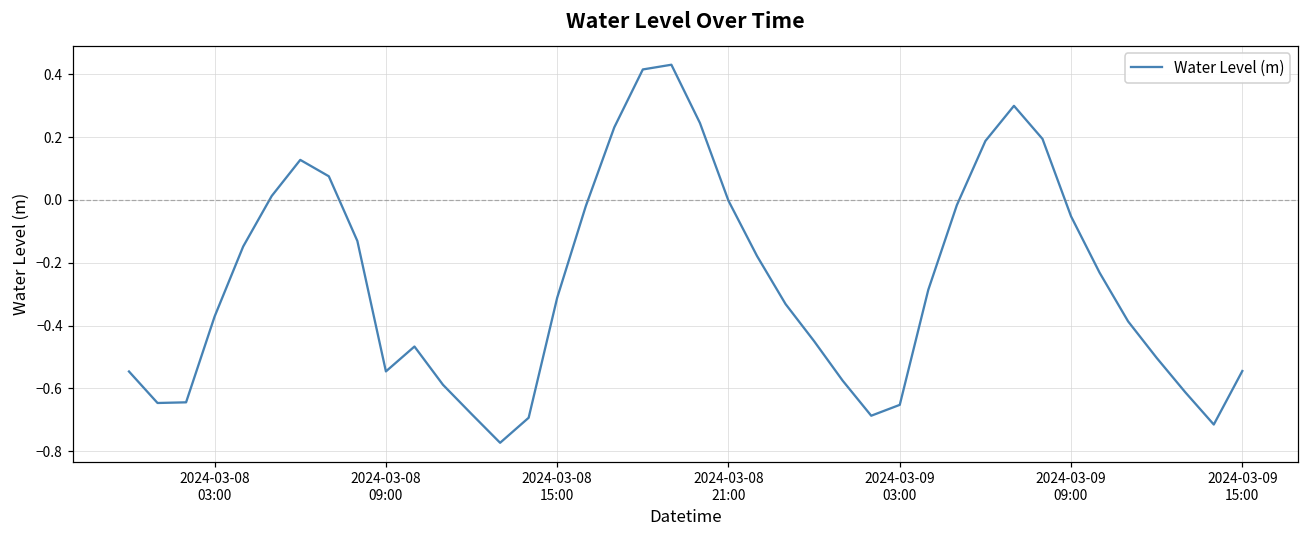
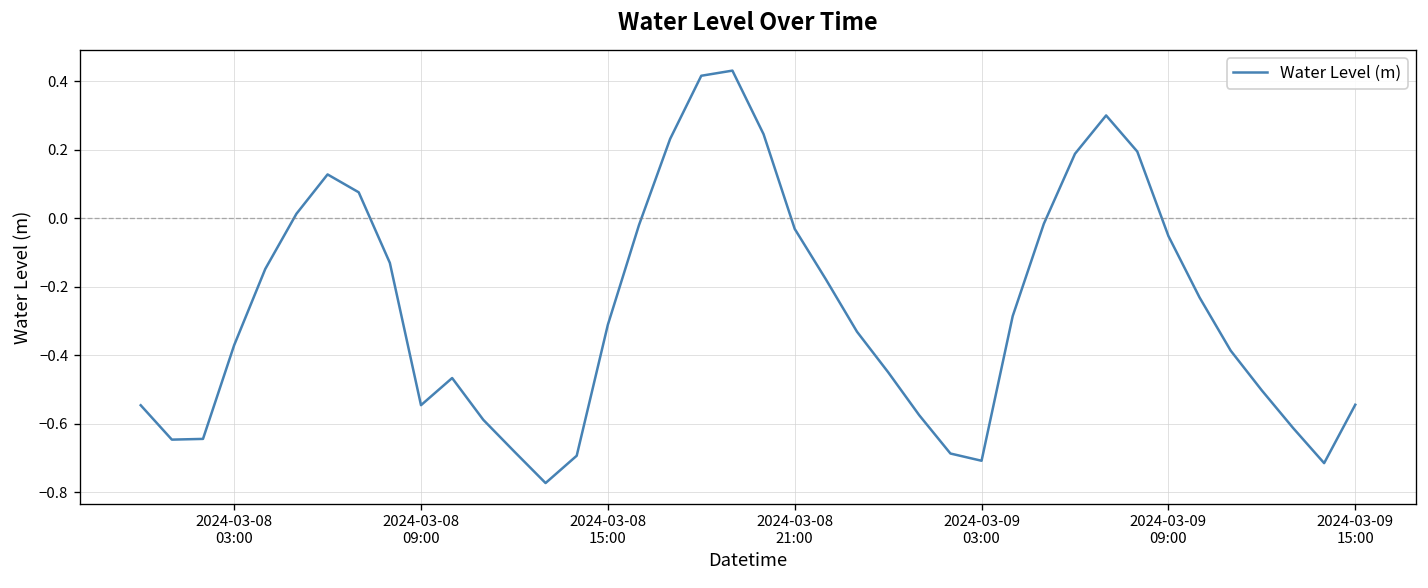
  {
    "2024-03-08 03:00": -0.37,
    "2024-03-08 09:00": -0.55,
    "2024-03-08 15:00": -0.31,
-   "2024-03-08 21:00": 0.00,
-   "2024-03-09 03:00": -0.65,
+   "2024-03-08 21:00": -0.03,
+   "2024-03-09 03:00": -0.71,
    "2024-03-09 09:00": -0.05,
    "2024-03-09 15:00": -0.54
  }
